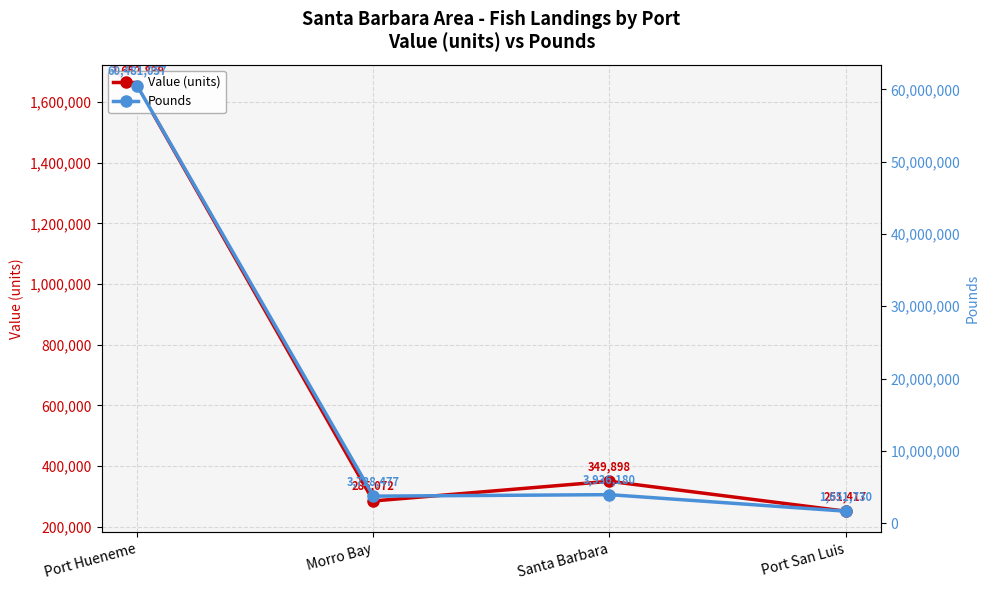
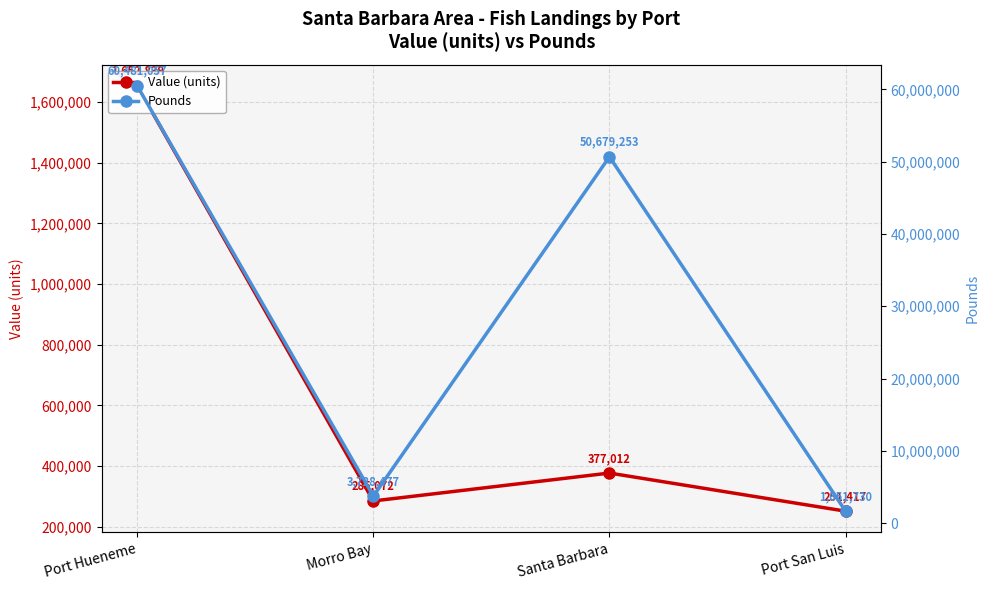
  {
    "Value (units)": {
-     "Santa Barbara": "349,898"
+     "Santa Barbara": "377,012"
    },
    "Pounds": {
-     "Santa Barbara": "3,936,180"
+     "Santa Barbara": "50,679,253"
    }
  }
